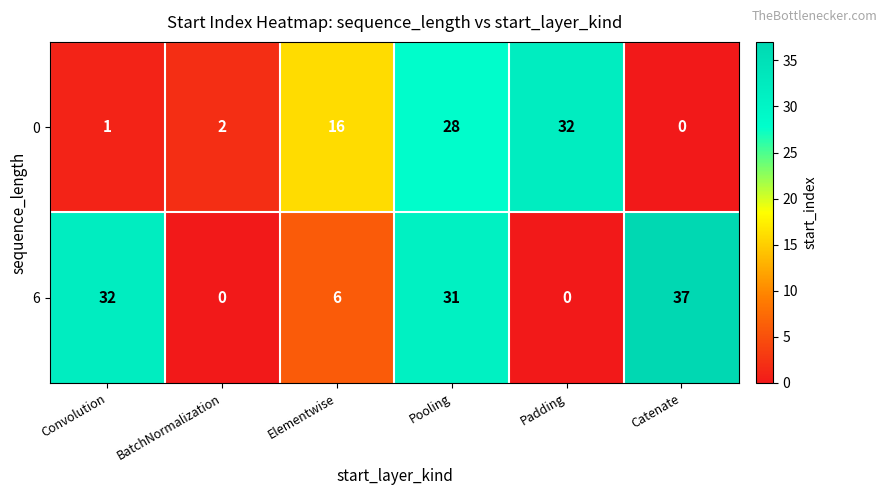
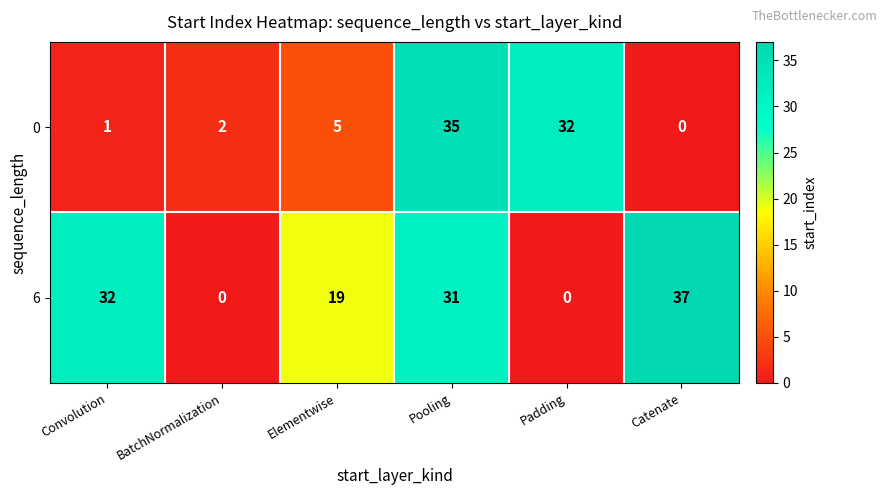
  {
    "0": {
      "Convolution": 1,
      "BatchNormalization": 2,
-     "Elementwise": 16,
-     "Pooling": 28,
+     "Elementwise": 5,
+     "Pooling": 35,
      "Padding": 32,
      "Catenate": 0
    },
    "6": {
      "Convolution": 32,
      "BatchNormalization": 0,
-     "Elementwise": 6,
+     "Elementwise": 19,
      "Pooling": 31,
      "Padding": 0,
      "Catenate": 37
    }
  }
